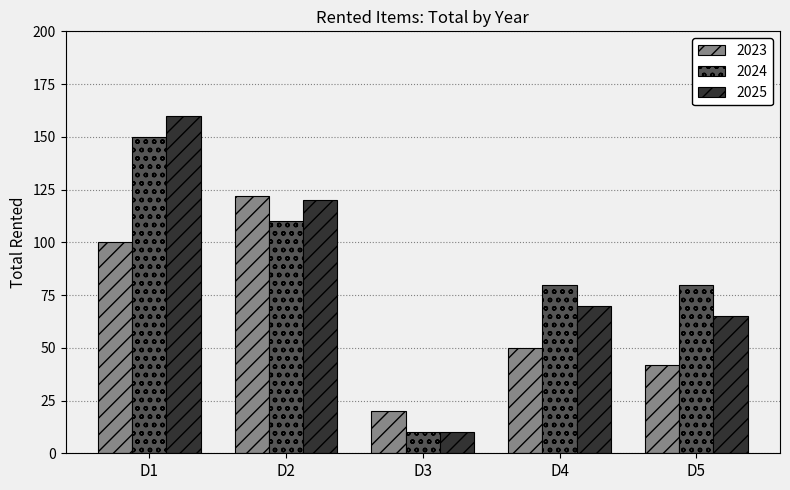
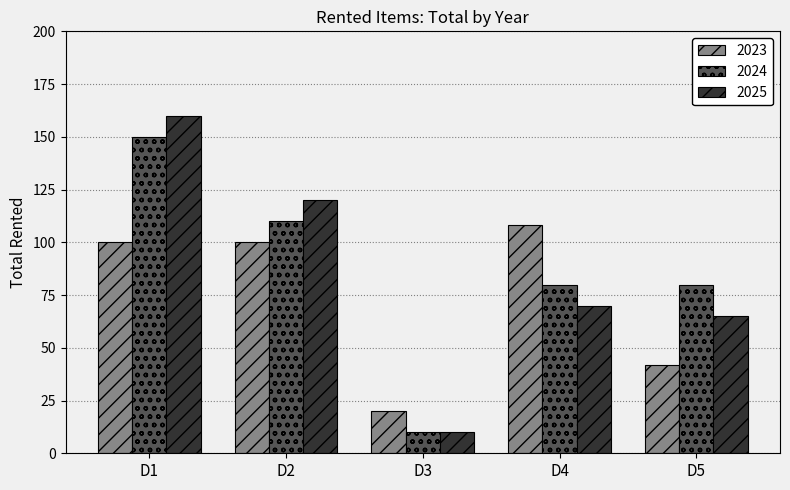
  {
    "2023": {
      "D1": 100,
-     "D2": 122,
+     "D2": 100,
      "D3": 20,
-     "D4": 50,
+     "D4": 108,
      "D5": 42
    }
  }
